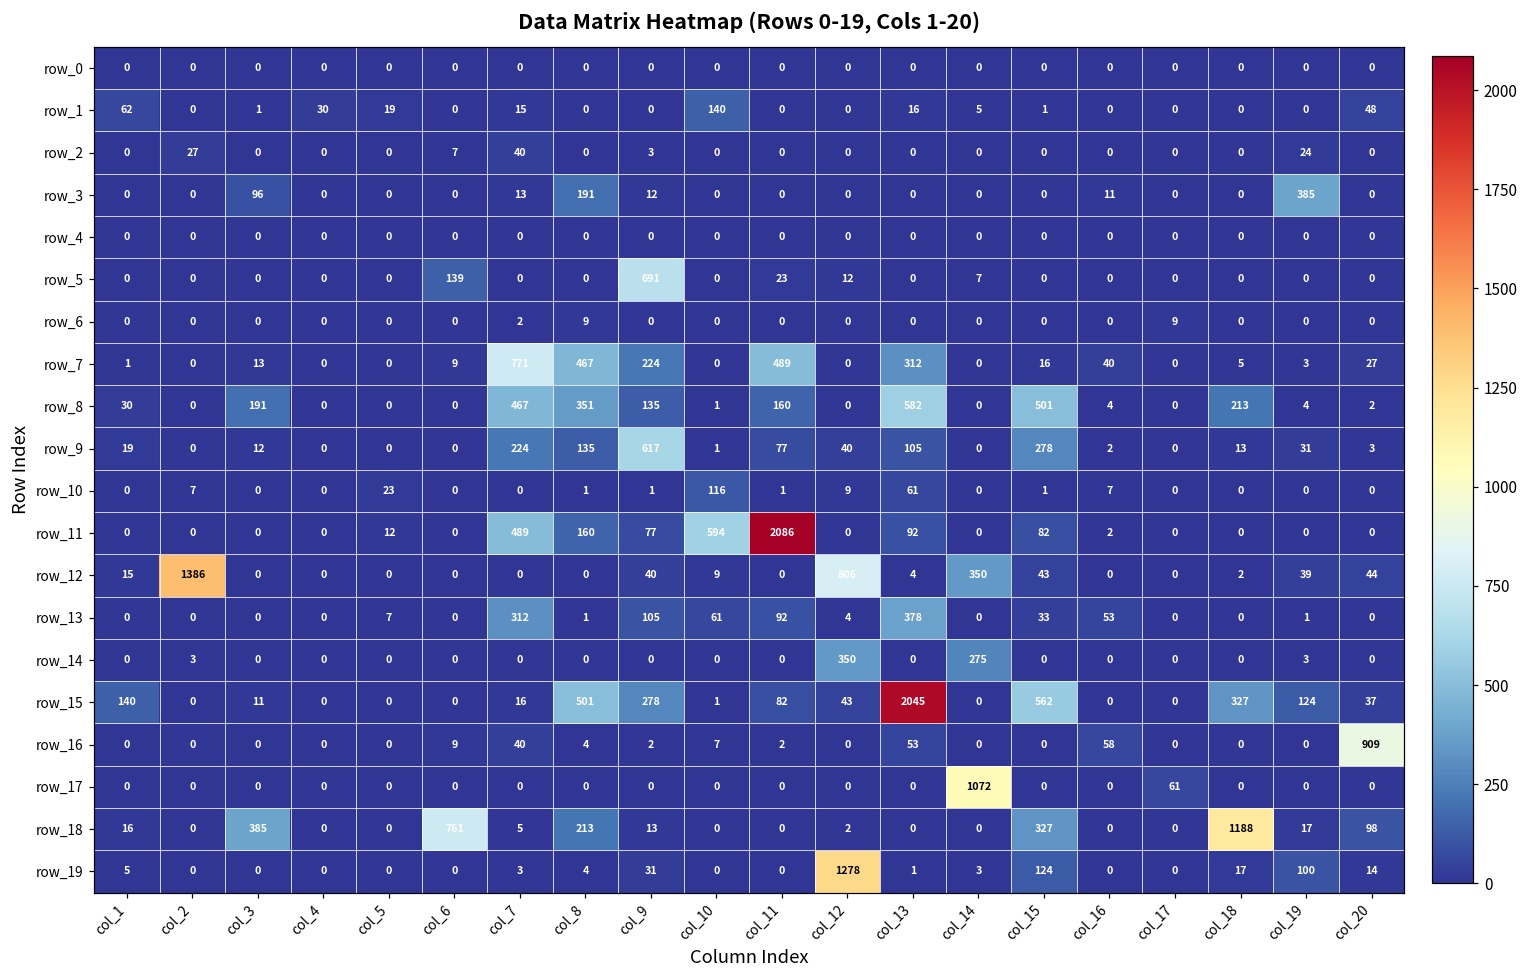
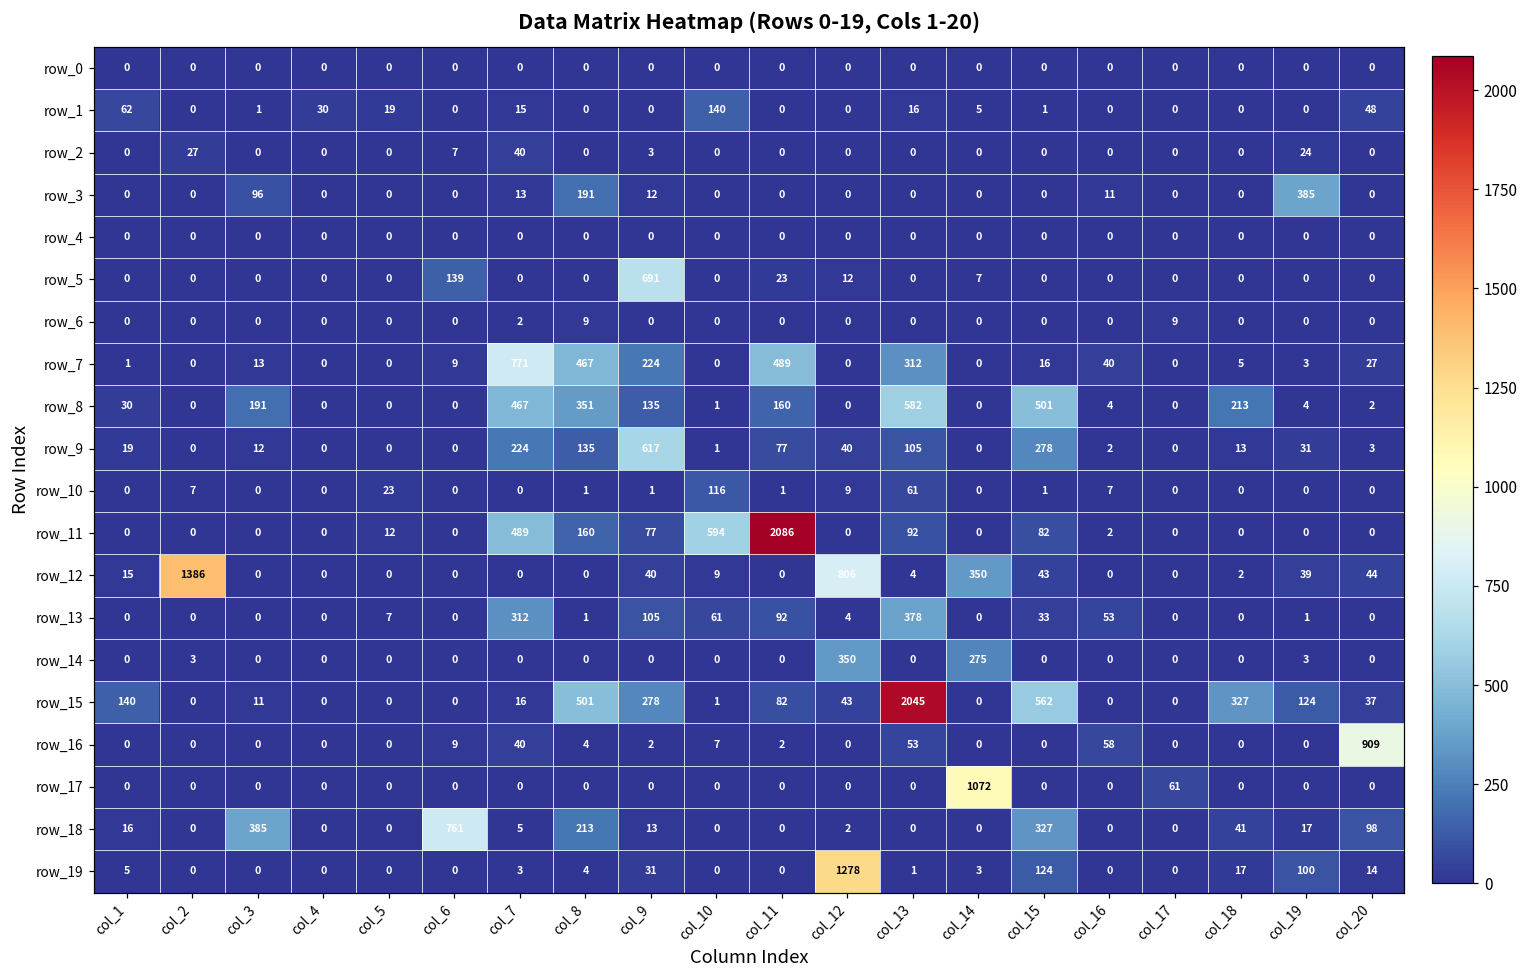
  {
    "row_18": {
      "col_1": 16,
      "col_2": 0,
      "col_3": 385,
      "col_4": 0,
      "col_5": 0,
      "col_6": 761,
      "col_7": 5,
      "col_8": 213,
      "col_9": 13,
      "col_10": 0,
      "col_11": 0,
      "col_12": 2,
      "col_13": 0,
      "col_14": 0,
      "col_15": 327,
      "col_16": 0,
      "col_17": 0,
-     "col_18": 1188,
+     "col_18": 41,
      "col_19": 17,
      "col_20": 98
    }
  }
